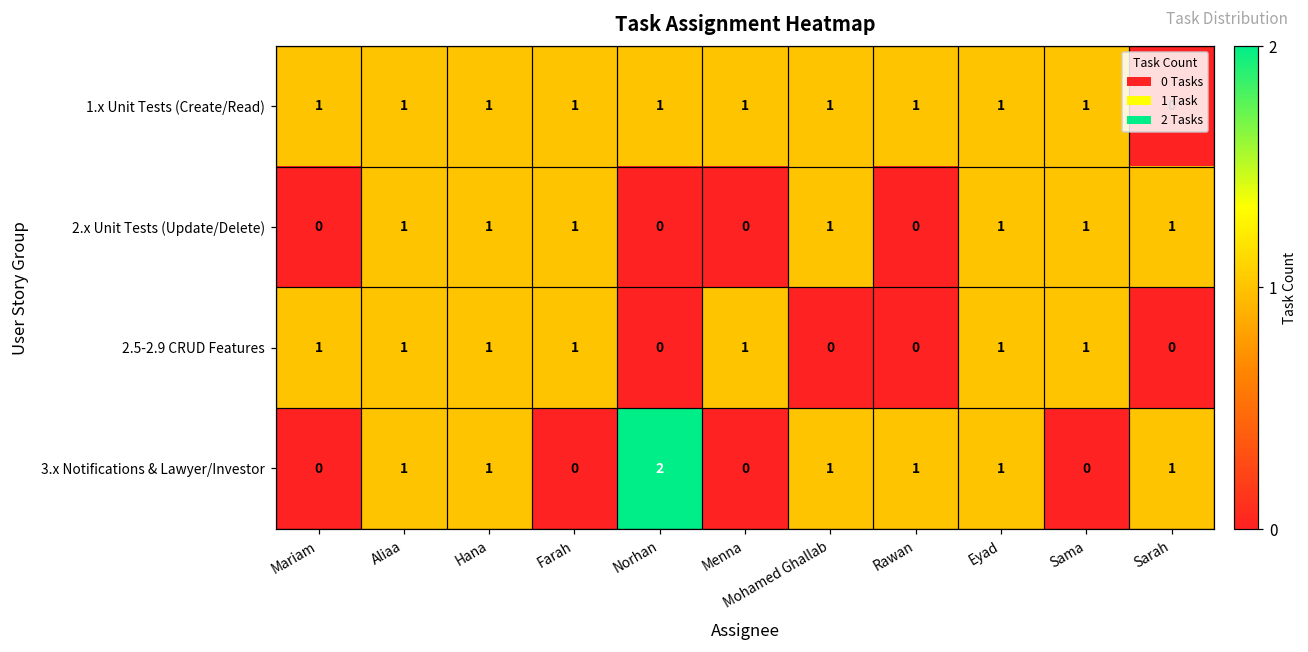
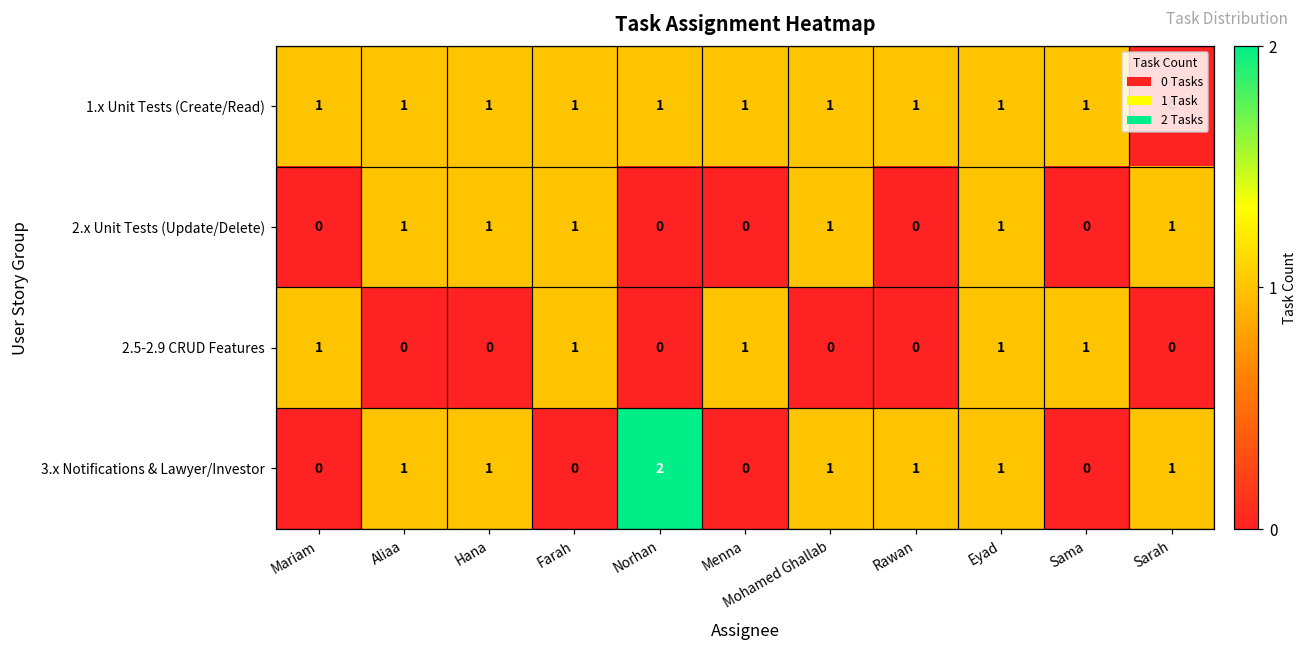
  {
    "1.x Unit Tests (Create/Read)": {
      "Mariam": 1,
      "Aliaa": 1,
      "Hana": 1,
      "Farah": 1,
      "Norhan": 1,
      "Menna": 1,
      "Mohamed Ghallab": 1,
      "Rawan": 1,
      "Eyad": 1,
      "Sama": 1
    },
    "2.x Unit Tests (Update/Delete)": {
      "Mariam": 0,
      "Aliaa": 1,
      "Hana": 1,
      "Farah": 1,
      "Norhan": 0,
      "Menna": 0,
      "Mohamed Ghallab": 1,
      "Rawan": 0,
      "Eyad": 1,
-     "Sama": 1,
+     "Sama": 0,
      "Sarah": 1
    },
    "2.5-2.9 CRUD Features": {
      "Mariam": 1,
-     "Aliaa": 1,
-     "Hana": 1,
+     "Aliaa": 0,
+     "Hana": 0,
      "Farah": 1,
      "Norhan": 0,
      "Menna": 1,
      "Mohamed Ghallab": 0,
      "Rawan": 0,
      "Eyad": 1,
      "Sama": 1,
      "Sarah": 0
    },
    "3.x Notifications & Lawyer/Investor": {
      "Mariam": 0,
      "Aliaa": 1,
      "Hana": 1,
      "Farah": 0,
      "Norhan": 2,
      "Menna": 0,
      "Mohamed Ghallab": 1,
      "Rawan": 1,
      "Eyad": 1,
      "Sama": 0,
      "Sarah": 1
    }
  }
